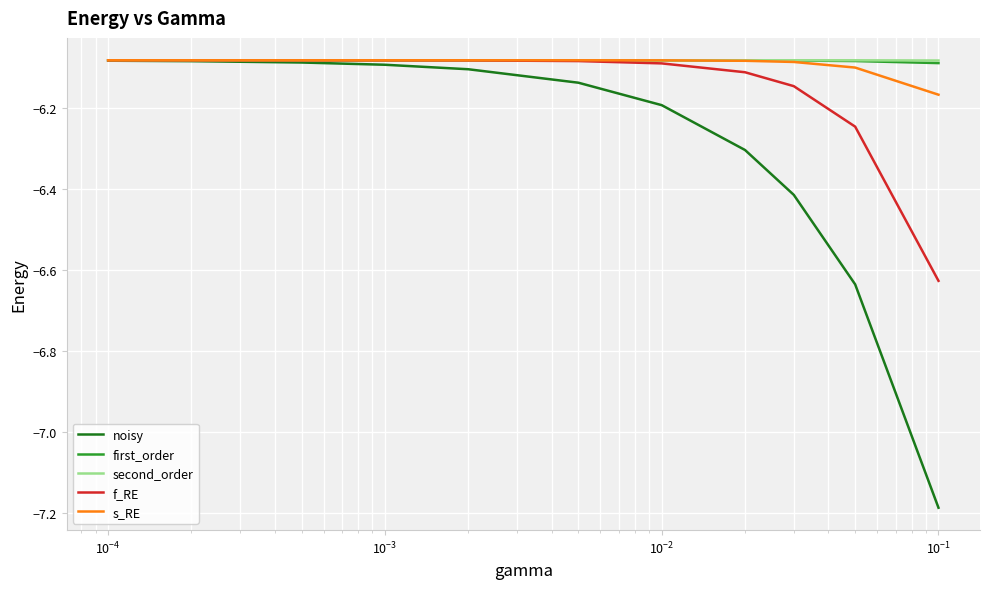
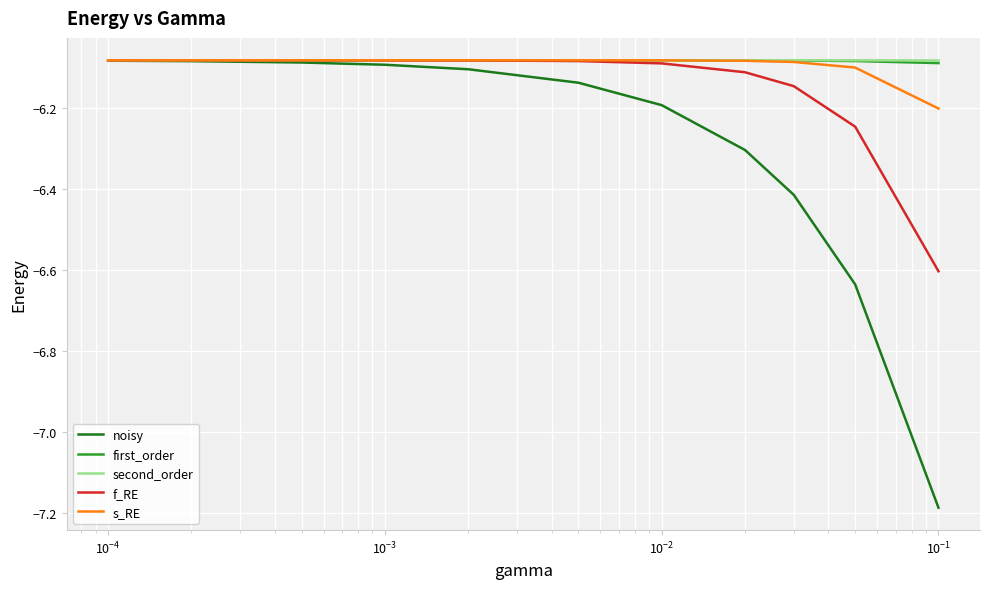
  {
    "second_order": {
      "10^-1": -6.08
    },
    "f_RE": {
      "10^-2": -6.09,
-     "10^-1": -6.63
+     "10^-1": -6.60
    },
    "s_RE": {
-     "10^-1": -6.17
+     "10^-1": -6.20
    }
  }
